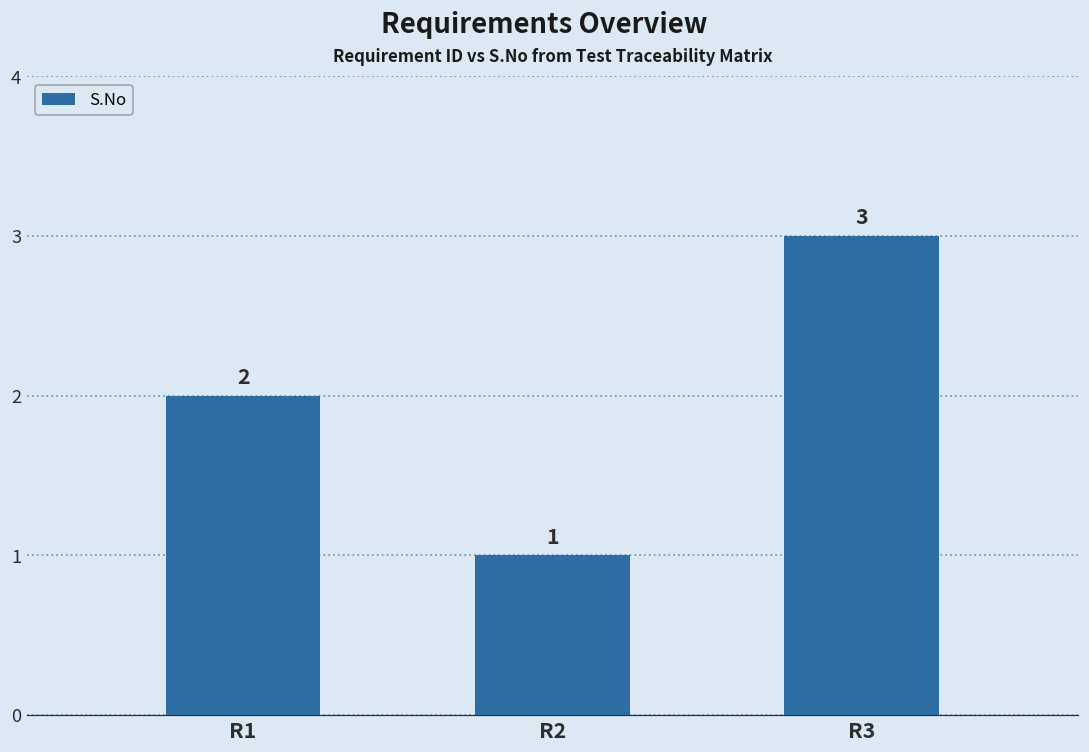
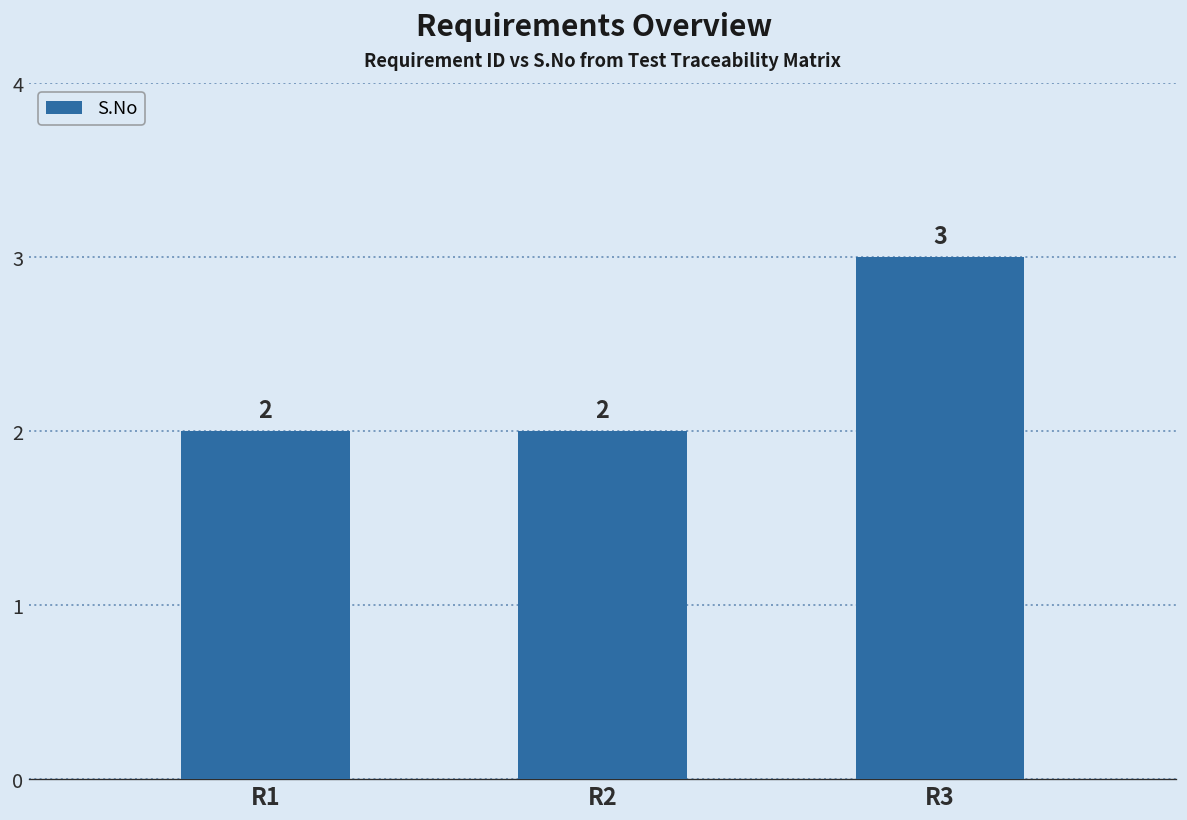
  {
    "R1": 2,
-   "R2": 1,
+   "R2": 2,
    "R3": 3
  }
